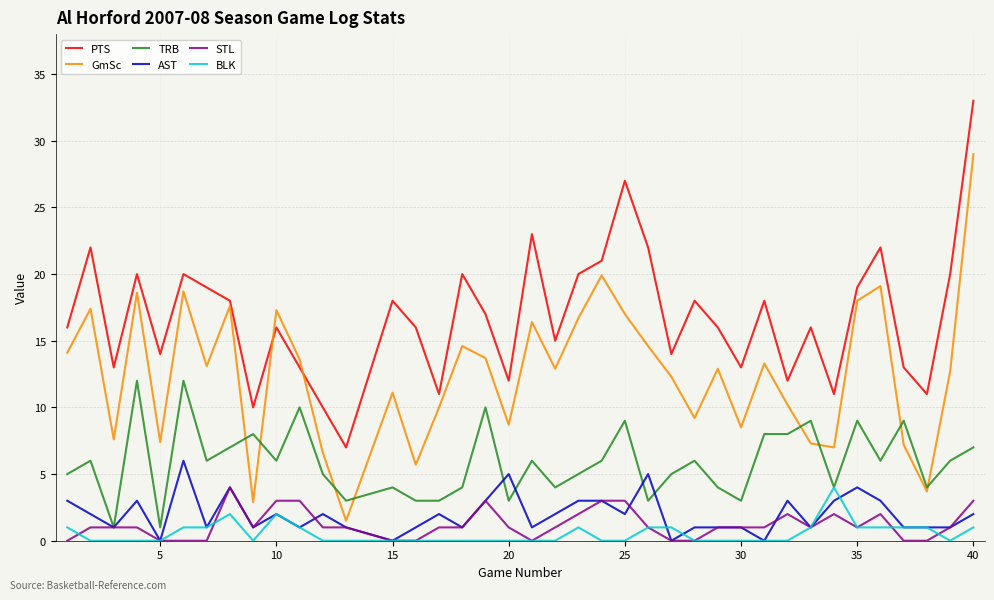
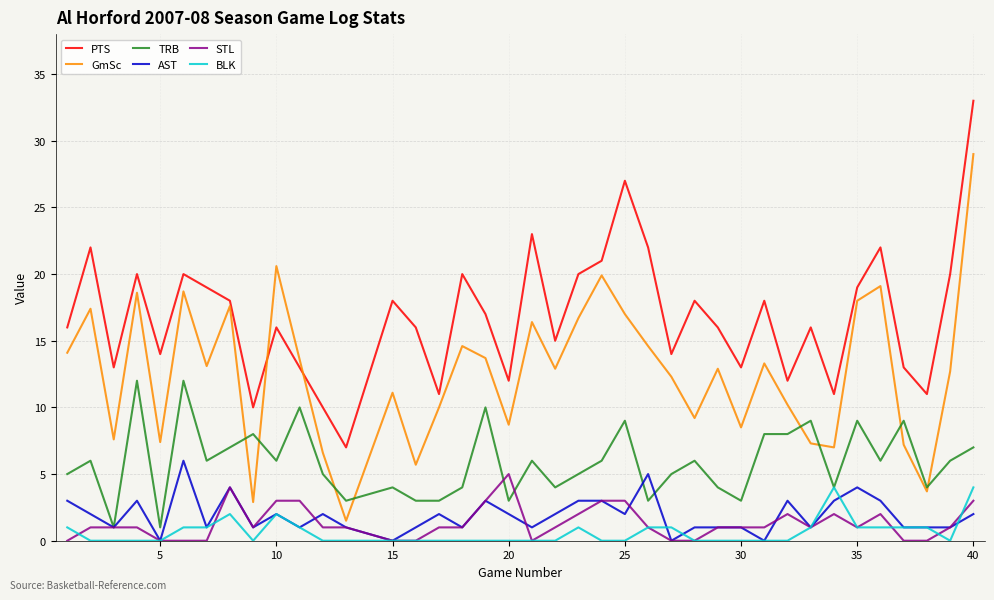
  {
    "PTS": {
      "5": 14.0,
      "10": 16.0,
      "15": 18.0,
      "20": 12.0,
      "25": 27.0,
      "30": 13.0,
      "35": 19.0,
      "40": 33.0
    },
    "GmSc": {
      "5": 7.4,
-     "10": 17.3,
+     "10": 20.6,
      "15": 11.1,
      "20": 8.7,
      "25": 17.0,
      "30": 8.5,
      "35": 18.0,
      "40": 29.0
    },
    "TRB": {
      "5": 1.0,
      "10": 6.0,
      "15": 4.0,
      "20": 3.0,
      "25": 9.0,
      "30": 3.0,
      "35": 9.0,
      "40": 7.0
    },
    "AST": {
-     "20": 5,
+     "20": 2,
      "25": 2,
      "35": 4,
      "40": 2
    },
    "STL": {
      "10": 3,
-     "20": 1,
+     "20": 5,
      "25": 3,
      "40": 3
    },
    "BLK": {
      "20": 0,
      "25": 0,
      "30": 0,
-     "40": 1
+     "40": 4
    }
  }
